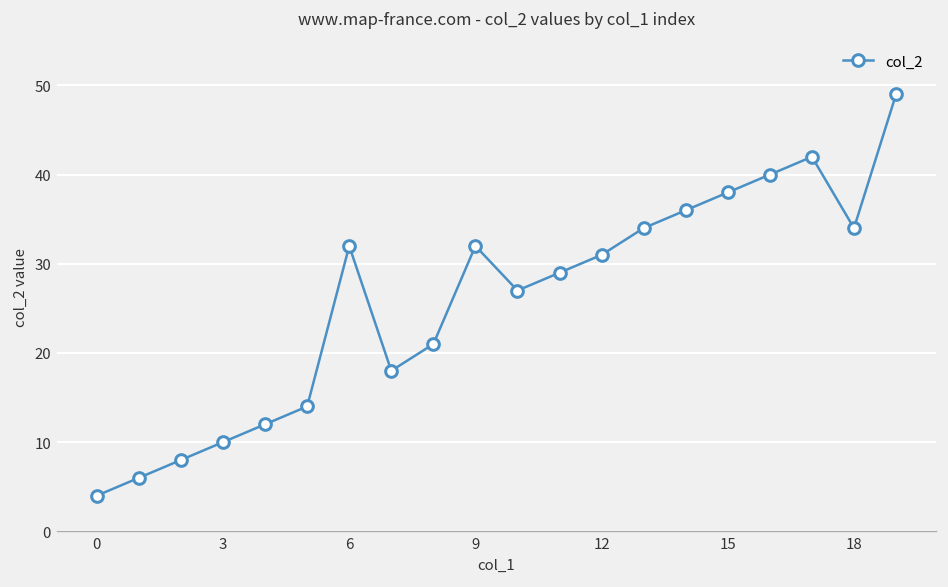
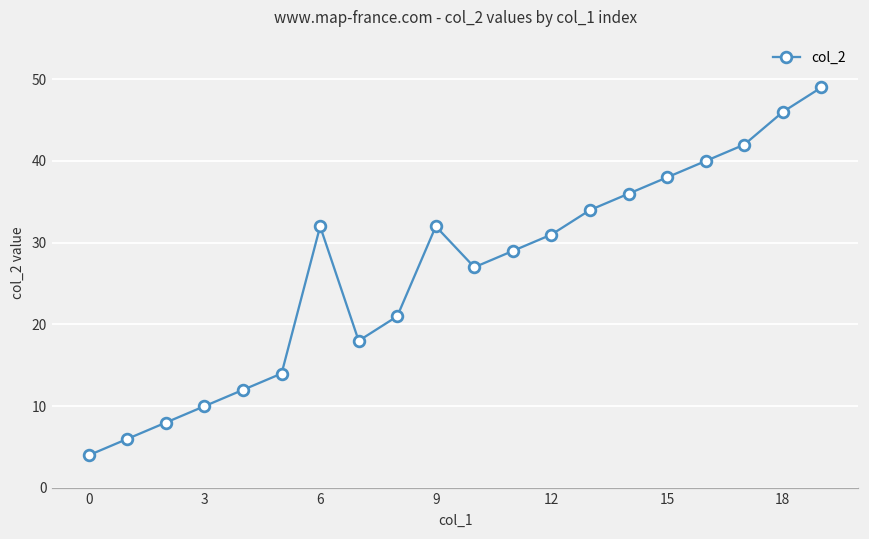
  {
    "0": 4,
    "3": 10,
    "6": 32,
    "9": 32,
    "12": 31,
    "15": 38,
-   "18": 34
+   "18": 46
  }
